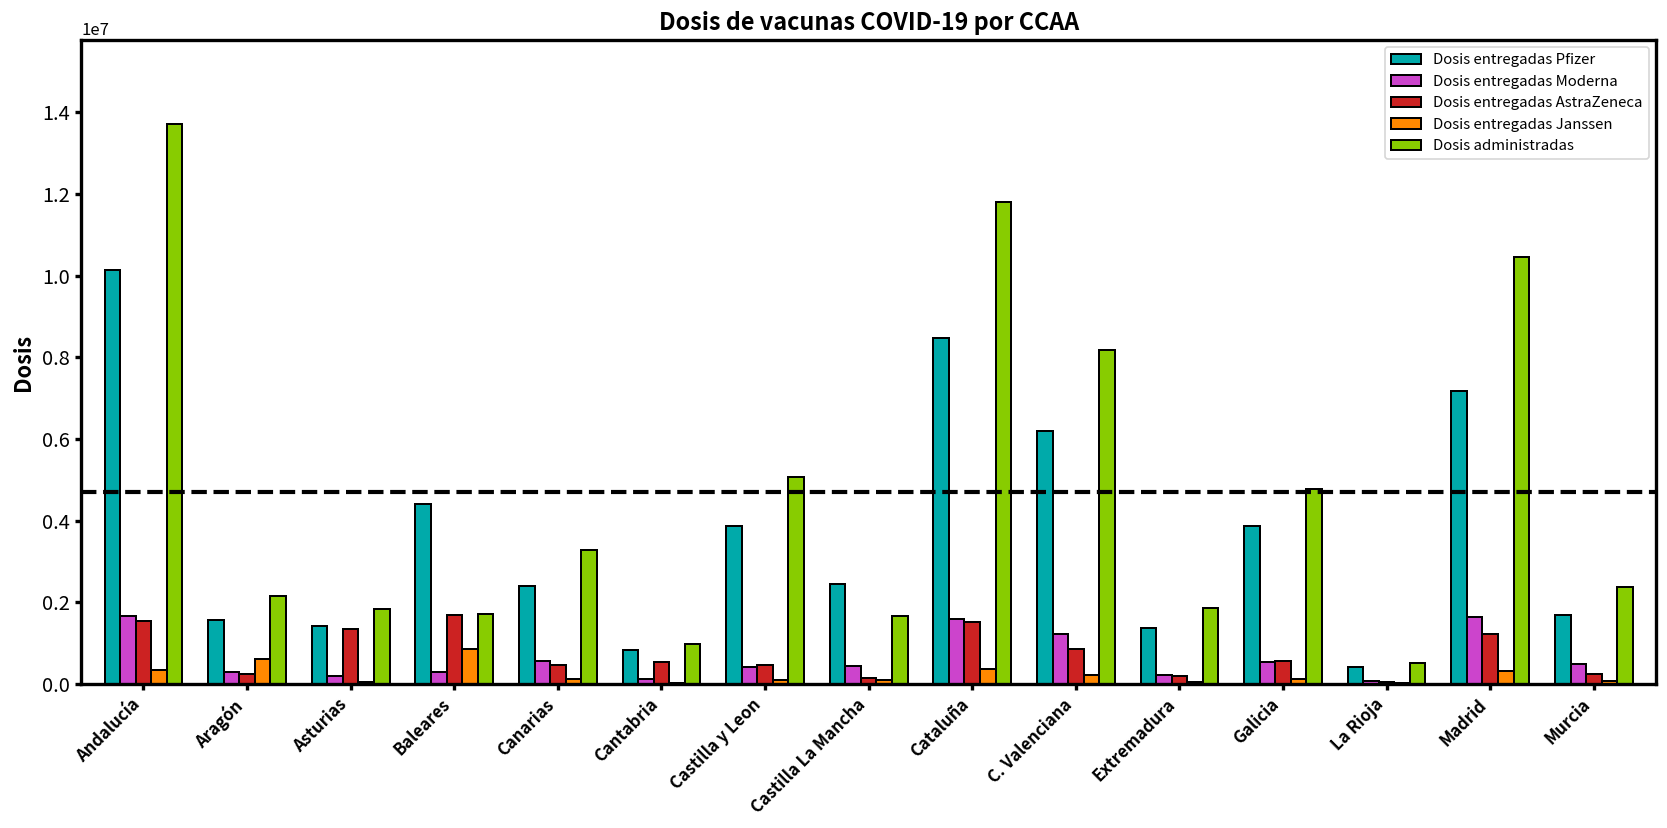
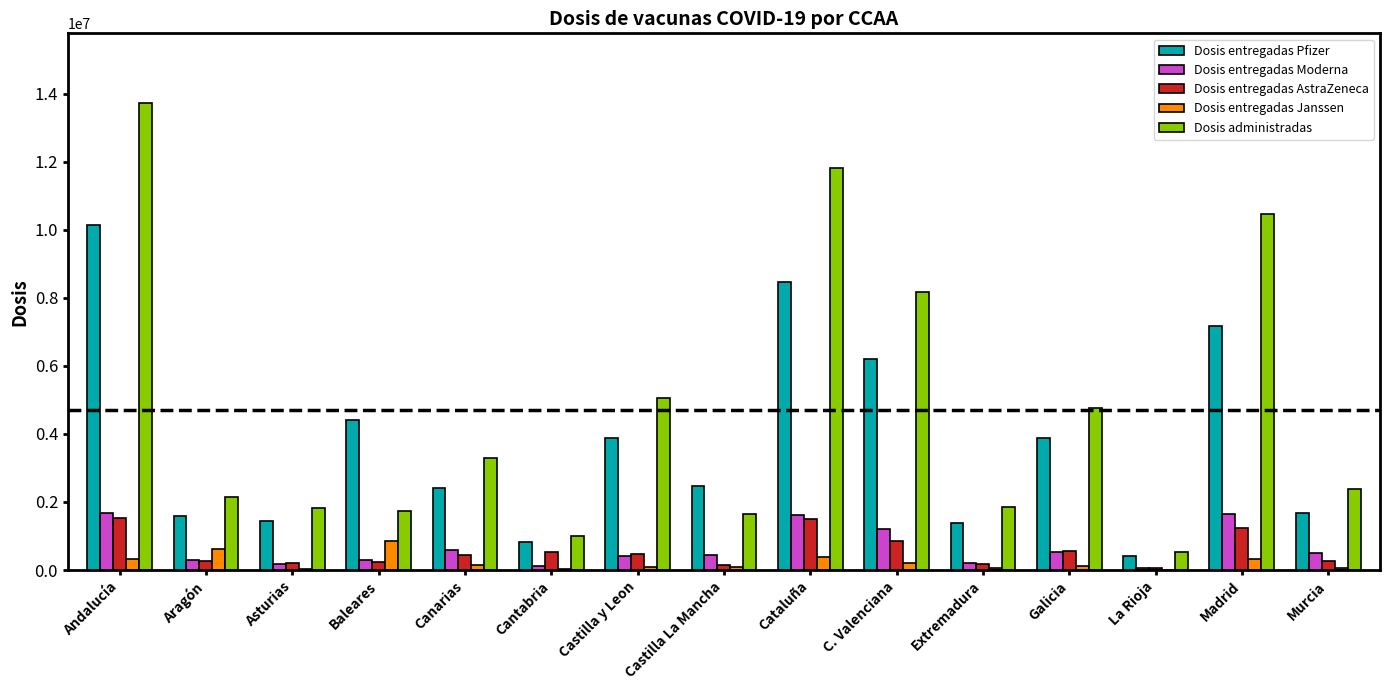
  {
    "Dosis entregadas Pfizer": {
      "Andalucía": 10100000,
      "Aragón": 1600000,
      "Asturias": 1400000,
      "Baleares": 4400000,
      "Canarias": 2400000,
      "Cantabria": 800000,
      "Castilla y Leon": 3900000,
      "Castilla La Mancha": 2500000,
      "Cataluña": 8500000,
      "C. Valenciana": 6200000,
      "Extremadura": 1400000,
      "Galicia": 3900000,
      "La Rioja": 400000,
      "Madrid": 7200000,
      "Murcia": 1700000
    },
    "Dosis entregadas Moderna": {
      "Andalucía": 1700000,
      "Aragón": 300000,
      "Asturias": 200000,
      "Baleares": 300000,
      "Canarias": 600000,
      "Cantabria": 100000,
      "Castilla y Leon": 400000,
      "Castilla La Mancha": 400000,
      "Cataluña": 1600000,
      "C. Valenciana": 1200000,
      "Extremadura": 200000,
      "Galicia": 500000,
      "Madrid": 1600000,
      "Murcia": 500000
    },
    "Dosis entregadas AstraZeneca": {
      "Andalucía": 1500000,
      "Aragón": 300000,
-     "Asturias": 1400000,
-     "Baleares": 1700000,
+     "Asturias": 200000,
+     "Baleares": 200000,
      "Canarias": 500000,
      "Cantabria": 500000,
      "Castilla y Leon": 500000,
      "Castilla La Mancha": 100000,
      "Cataluña": 1500000,
      "C. Valenciana": 900000,
      "Extremadura": 200000,
      "Galicia": 600000,
      "Madrid": 1200000,
      "Murcia": 300000
    },
    "Dosis entregadas Janssen": {
      "Andalucía": 300000,
      "Aragón": 600000,
      "Baleares": 800000,
      "Canarias": 100000,
      "Castilla y Leon": 100000,
      "Castilla La Mancha": 100000,
      "Cataluña": 400000,
      "C. Valenciana": 200000,
      "Galicia": 100000,
      "Madrid": 300000
    },
    "Dosis administradas": {
      "Andalucía": 13700000,
      "Aragón": 2100000,
      "Asturias": 1800000,
      "Baleares": 1700000,
      "Canarias": 3300000,
      "Cantabria": 1000000,
      "Castilla y Leon": 5100000,
      "Castilla La Mancha": 1700000,
      "Cataluña": 11800000,
      "C. Valenciana": 8200000,
      "Extremadura": 1900000,
      "Galicia": 4800000,
      "La Rioja": 500000,
      "Madrid": 10500000,
      "Murcia": 2400000
    }
  }
